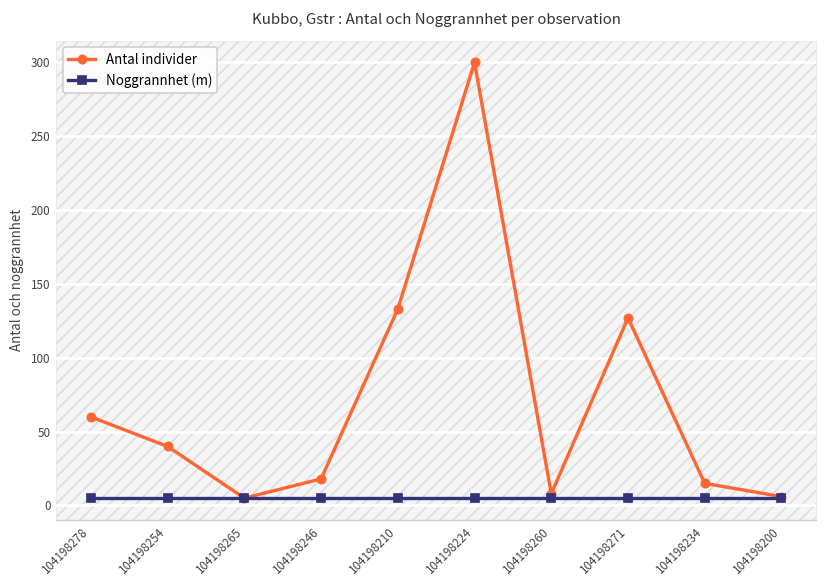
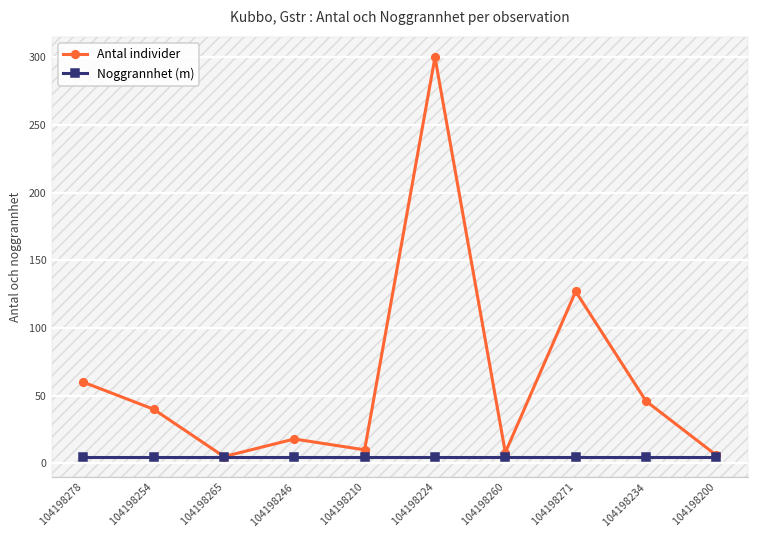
  {
    "Antal individer": {
      "104198278": 60,
      "104198254": 40,
      "104198246": 18,
-     "104198210": 133,
+     "104198210": 10,
      "104198224": 300,
      "104198260": 8,
      "104198271": 127,
-     "104198234": 15
+     "104198234": 46
    },
    "Noggrannhet (m)": {
      "104198278": 5,
      "104198254": 5,
      "104198246": 5,
      "104198210": 5,
      "104198224": 5,
      "104198260": 5,
      "104198271": 5,
      "104198234": 5
    }
  }
